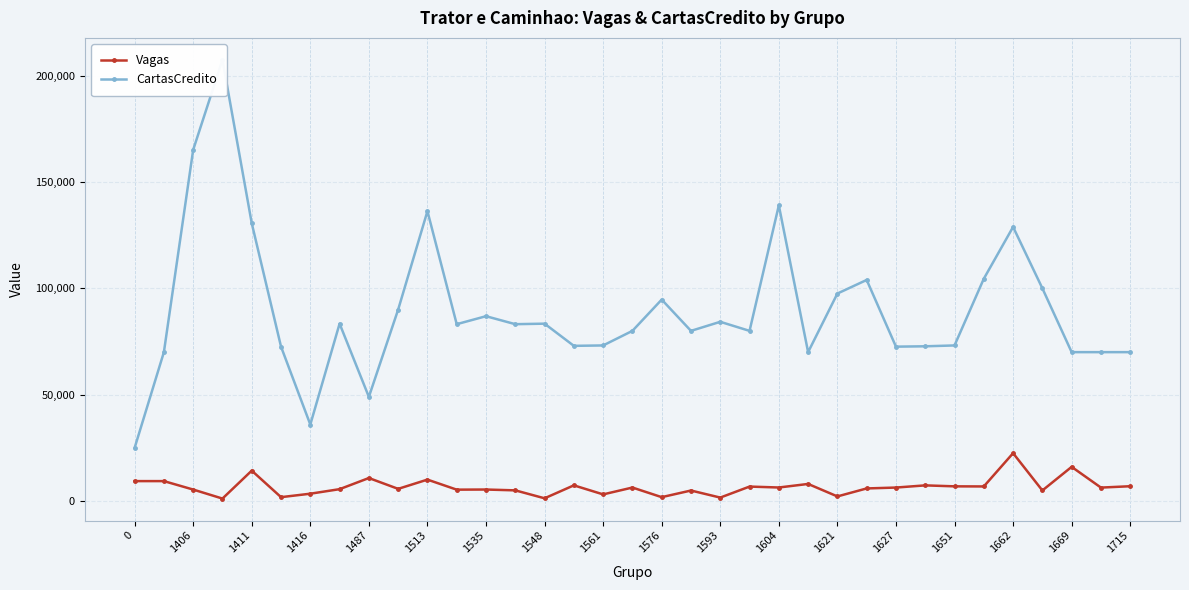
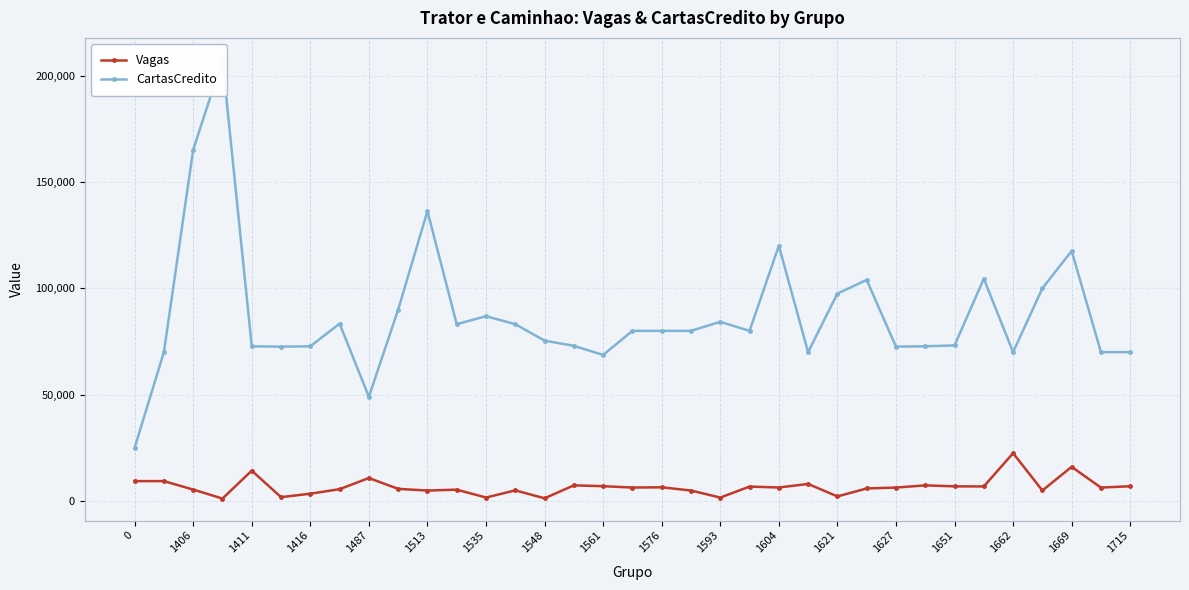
  {
    "Vagas": {
      "0": "9,000",
      "1406": "5,000",
      "1411": "14,000",
      "1416": "3,000",
      "1487": "11,000",
-     "1513": "10,000",
-     "1535": "5,000",
+     "1513": "5,000",
+     "1535": "2,000",
      "1548": "1,000",
-     "1561": "3,000",
-     "1576": "2,000",
+     "1561": "7,000",
+     "1576": "6,000",
      "1593": "2,000",
      "1604": "6,000",
      "1621": "2,000",
      "1627": "6,000",
      "1651": "7,000",
      "1662": "23,000",
      "1669": "16,000",
      "1715": "7,000"
    },
    "CartasCredito": {
      "0": "25,000",
      "1406": "165,000",
-     "1411": "131,000",
-     "1416": "36,000",
+     "1411": "73,000",
+     "1416": "73,000",
      "1487": "49,000",
      "1513": "136,000",
      "1535": "87,000",
-     "1548": "83,000",
-     "1561": "73,000",
-     "1576": "95,000",
+     "1548": "75,000",
+     "1561": "69,000",
+     "1576": "80,000",
      "1593": "84,000",
-     "1604": "139,000",
+     "1604": "120,000",
      "1621": "98,000",
      "1627": "73,000",
      "1651": "73,000",
-     "1662": "129,000",
-     "1669": "70,000",
+     "1662": "70,000",
+     "1669": "118,000",
      "1715": "70,000"
    }
  }
